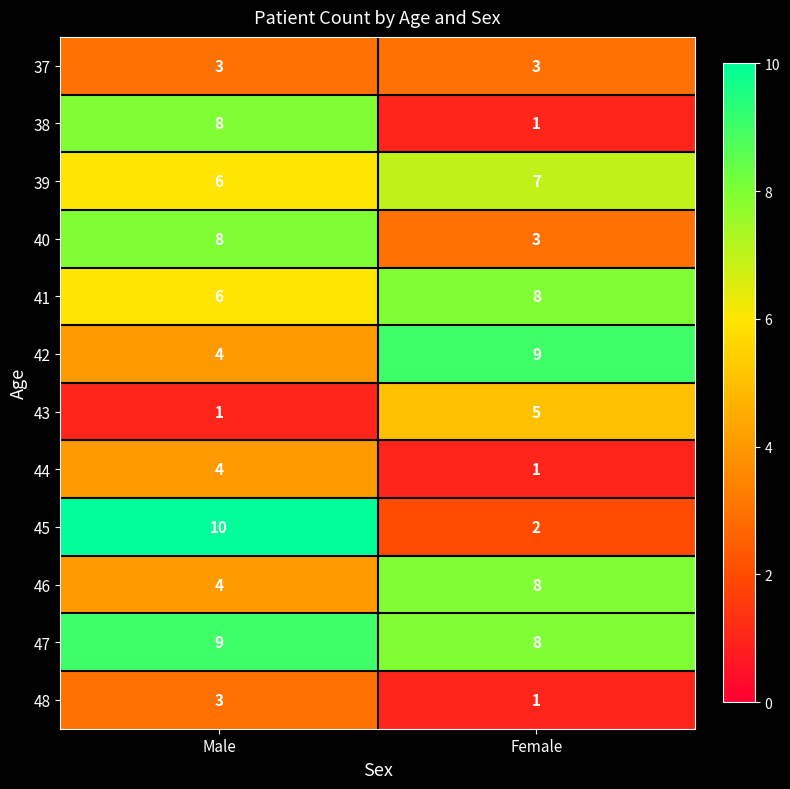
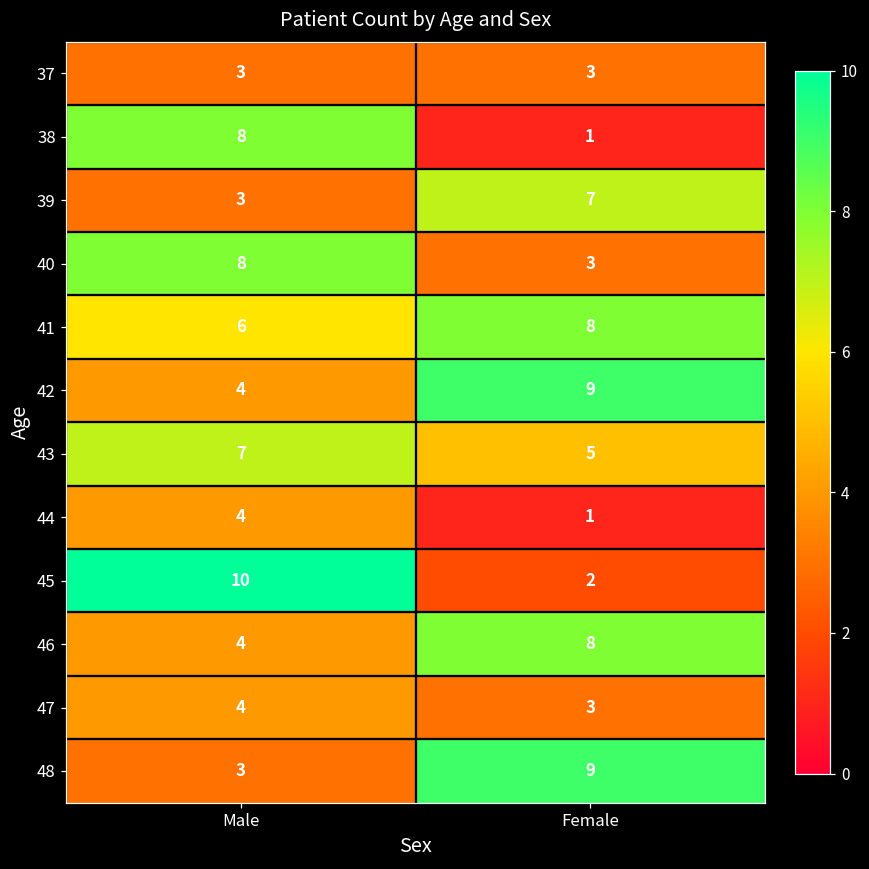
  {
    "37": {
      "Male": 3,
      "Female": 3
    },
    "38": {
      "Male": 8,
      "Female": 1
    },
    "39": {
-     "Male": 6,
+     "Male": 3,
      "Female": 7
    },
    "40": {
      "Male": 8,
      "Female": 3
    },
    "41": {
      "Male": 6,
      "Female": 8
    },
    "42": {
      "Male": 4,
      "Female": 9
    },
    "43": {
-     "Male": 1,
+     "Male": 7,
      "Female": 5
    },
    "44": {
      "Male": 4,
      "Female": 1
    },
    "45": {
      "Male": 10,
      "Female": 2
    },
    "46": {
      "Male": 4,
      "Female": 8
    },
    "47": {
-     "Male": 9,
-     "Female": 8
+     "Male": 4,
+     "Female": 3
    },
    "48": {
      "Male": 3,
-     "Female": 1
+     "Female": 9
    }
  }
